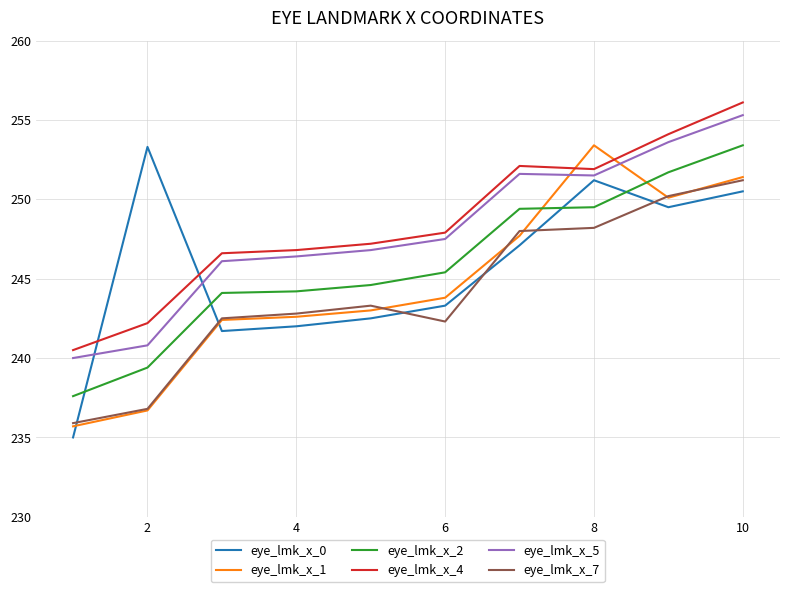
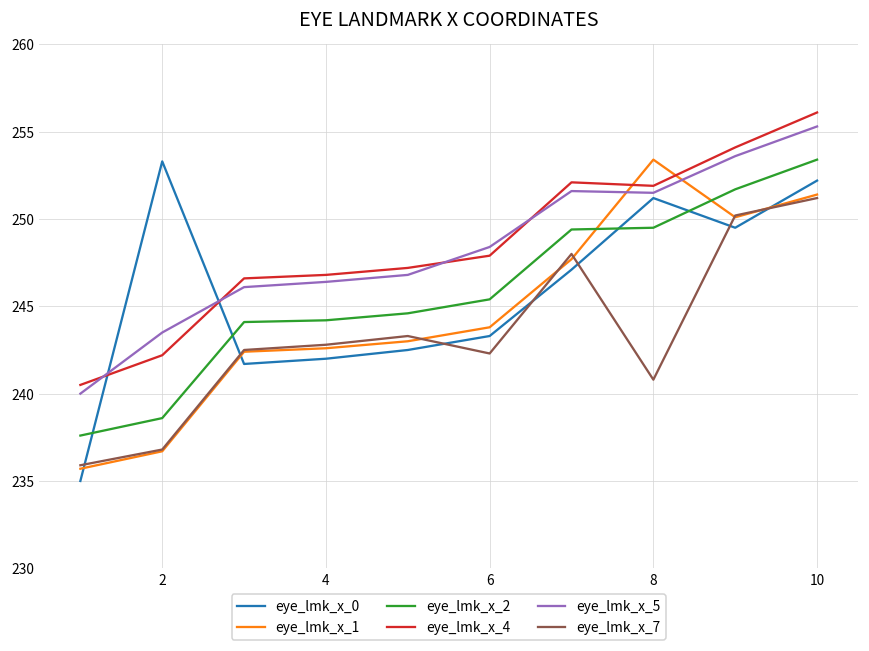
  {
    "eye_lmk_x_0": {
      "2": 253.3,
      "4": 242.0,
      "6": 243.3,
      "8": 251.2,
-     "10": 250.5
+     "10": 252.2
    },
    "eye_lmk_x_1": {
      "4": 242.6,
      "6": 243.8,
      "8": 253.4,
      "10": 251.4
    },
    "eye_lmk_x_2": {
-     "2": 239.4,
+     "2": 238.6,
      "4": 244.2,
      "6": 245.4,
      "8": 249.5,
      "10": 253.4
    },
    "eye_lmk_x_4": {
      "2": 242.2,
      "4": 246.8,
      "6": 247.9,
      "8": 251.9,
      "10": 256.1
    },
    "eye_lmk_x_5": {
-     "2": 240.8,
+     "2": 243.5,
      "4": 246.4,
-     "6": 247.5,
+     "6": 248.4,
      "8": 251.5,
      "10": 255.3
    },
    "eye_lmk_x_7": {
      "4": 242.8,
      "6": 242.3,
-     "8": 248.2,
+     "8": 240.8,
      "10": 251.2
    }
  }
